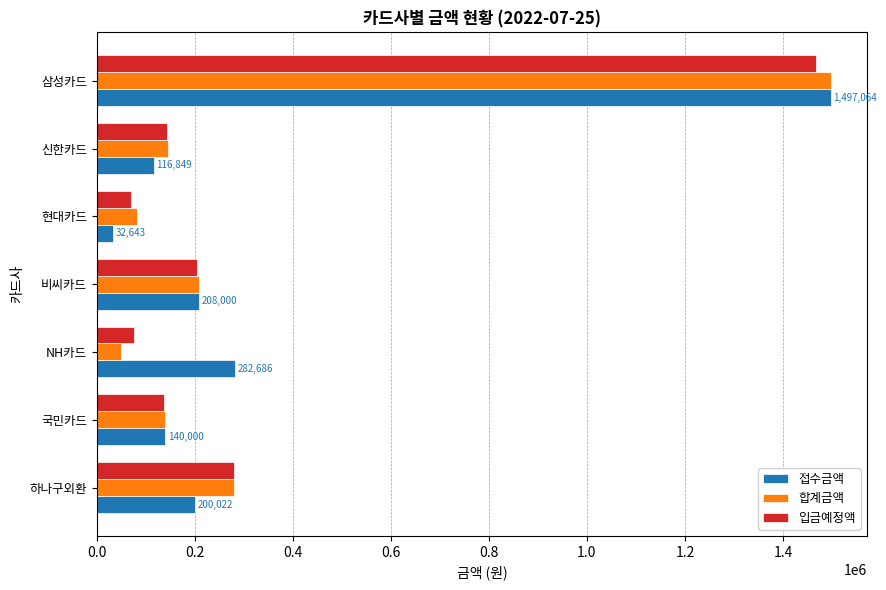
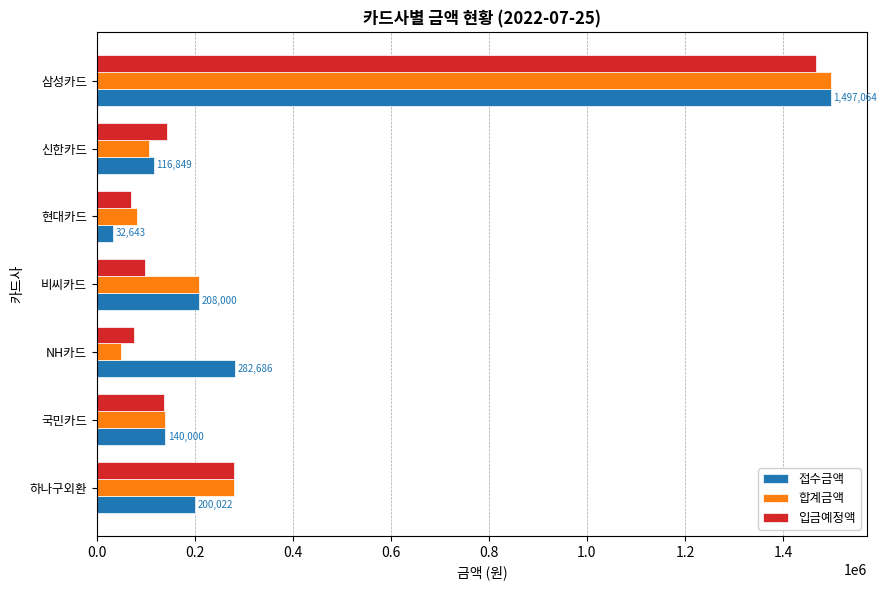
  {
    "접수금액": {
      "삼성카드": "1,497,064",
      "신한카드": "116,849",
      "현대카드": "32,643",
      "비씨카드": "208,000",
      "NH카드": "282,686",
      "국민카드": "140,000",
      "하나구외환": "200,022"
    },
    "합계금액": {
-     "신한카드": "150000",
+     "신한카드": "110000",
      "현대카드": "80000",
      "NH카드": "50000",
      "하나구외환": "280000"
    },
    "입금예정액": {
      "삼성카드": "1470000",
      "신한카드": "140000",
      "현대카드": "70000",
-     "비씨카드": "200000",
+     "비씨카드": "100000",
      "NH카드": "80000",
      "국민카드": "140000",
      "하나구외환": "280000"
    }
  }
